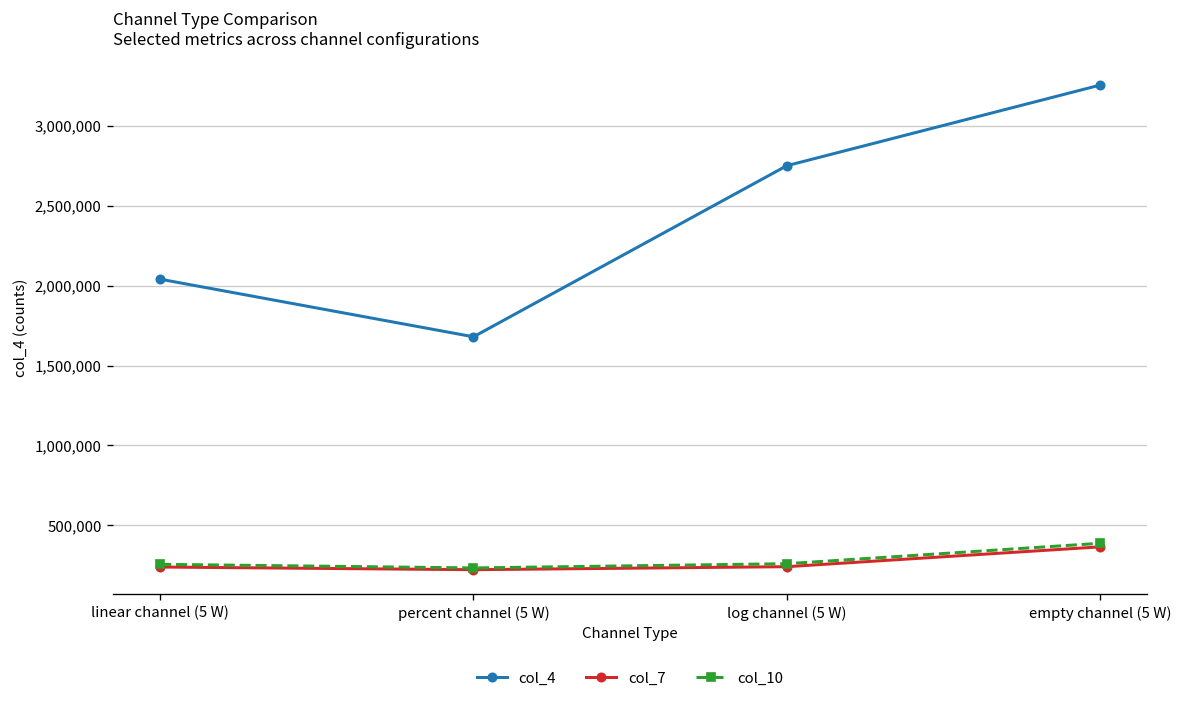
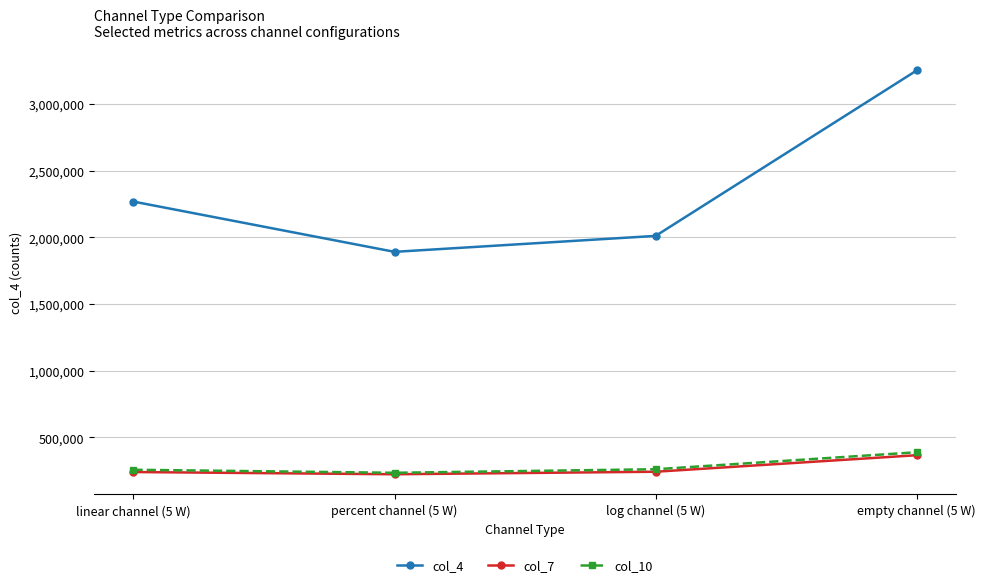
  {
    "col_4": {
-     "linear channel (5 W)": "2,040,000",
-     "percent channel (5 W)": "1,680,000",
-     "log channel (5 W)": "2,750,000",
+     "linear channel (5 W)": "2,270,000",
+     "percent channel (5 W)": "1,890,000",
+     "log channel (5 W)": "2,010,000",
      "empty channel (5 W)": "3,250,000"
    },
    "col_7": {
      "empty channel (5 W)": "370,000"
    },
    "col_10": {
      "empty channel (5 W)": "390,000"
    }
  }
